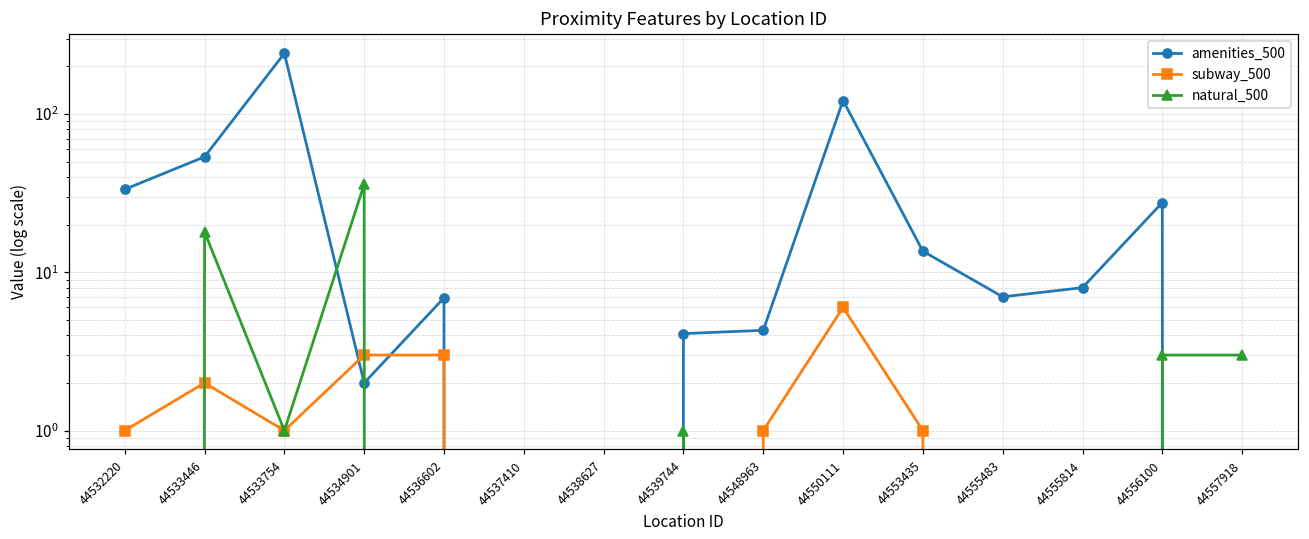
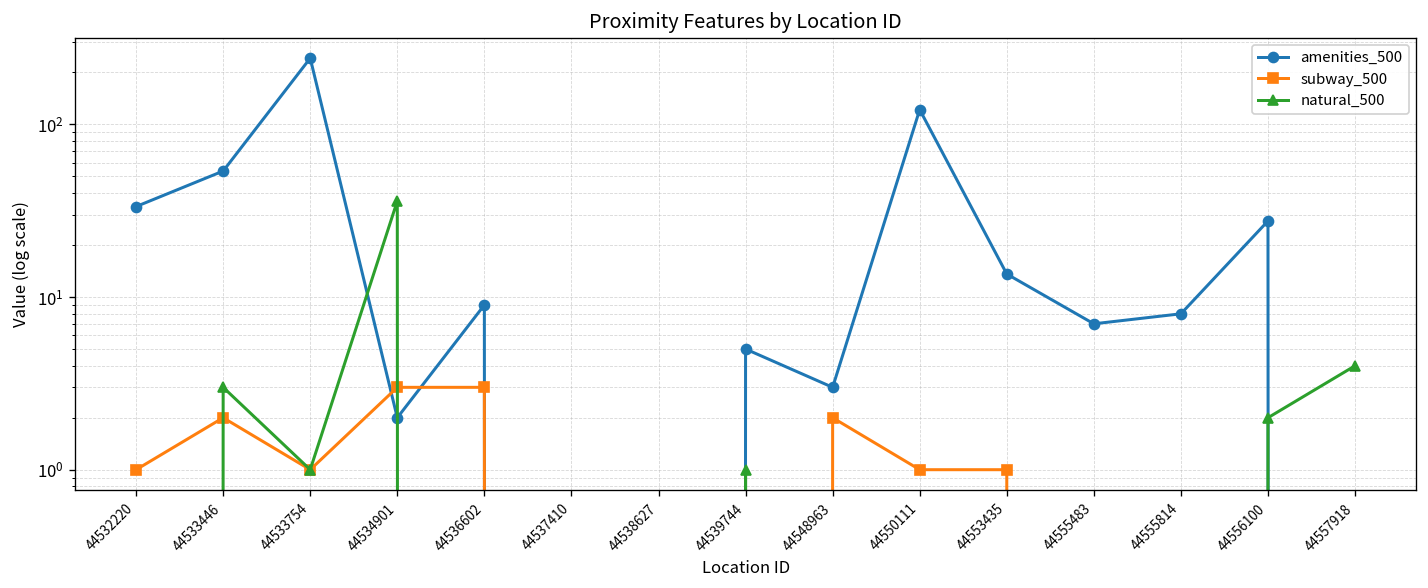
  {
    "amenities_500": {
      "44532220": 33,
      "44533446": 54,
      "44533754": 240,
      "44534901": 2.0,
-     "44536602": 7,
-     "44539744": 4.1,
-     "44548963": 4.3,
+     "44536602": 9,
+     "44539744": 5.0,
+     "44548963": 3.0,
      "44550111": 120,
      "44553435": 14,
      "44555483": 7,
      "44555814": 8,
      "44556100": 28
    },
    "subway_500": {
      "44532220": 1,
      "44533446": 2,
      "44534901": 3,
      "44536602": 3,
-     "44548963": 1,
-     "44550111": 6,
+     "44548963": 2,
+     "44550111": 1,
      "44553435": 1
    },
    "natural_500": {
-     "44533446": 18,
+     "44533446": 3,
      "44534901": 36,
      "44539744": 1,
-     "44556100": 3,
-     "44557918": 3
+     "44556100": 2,
+     "44557918": 4
    }
  }
